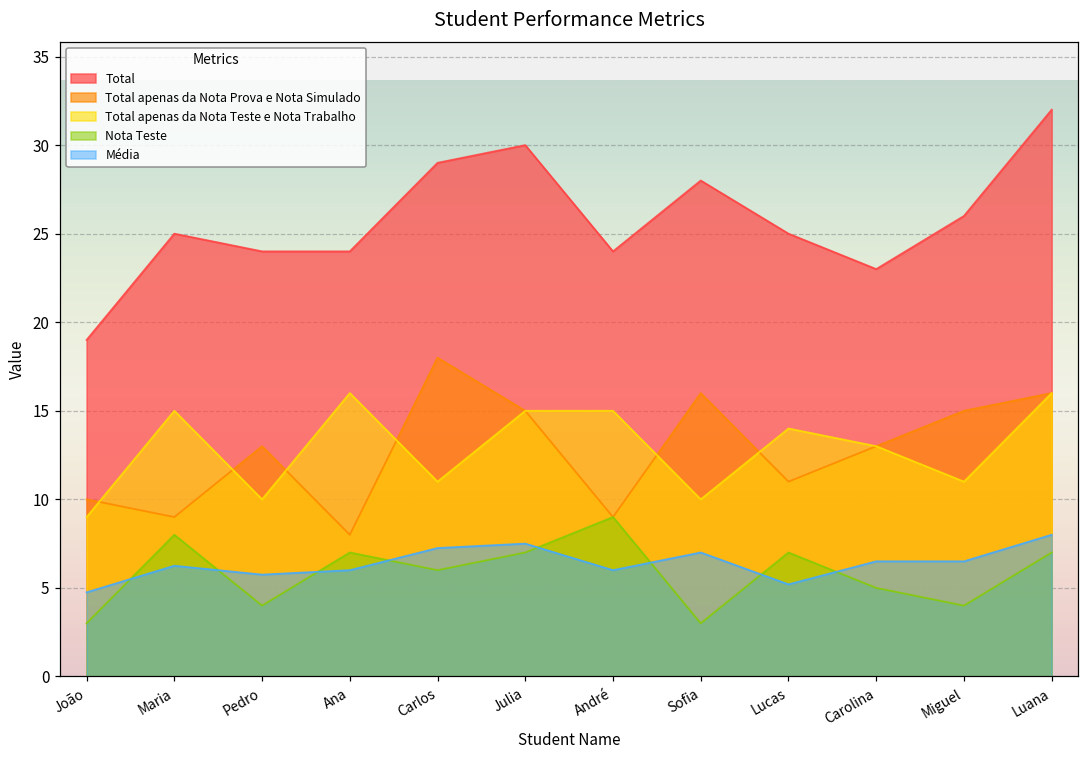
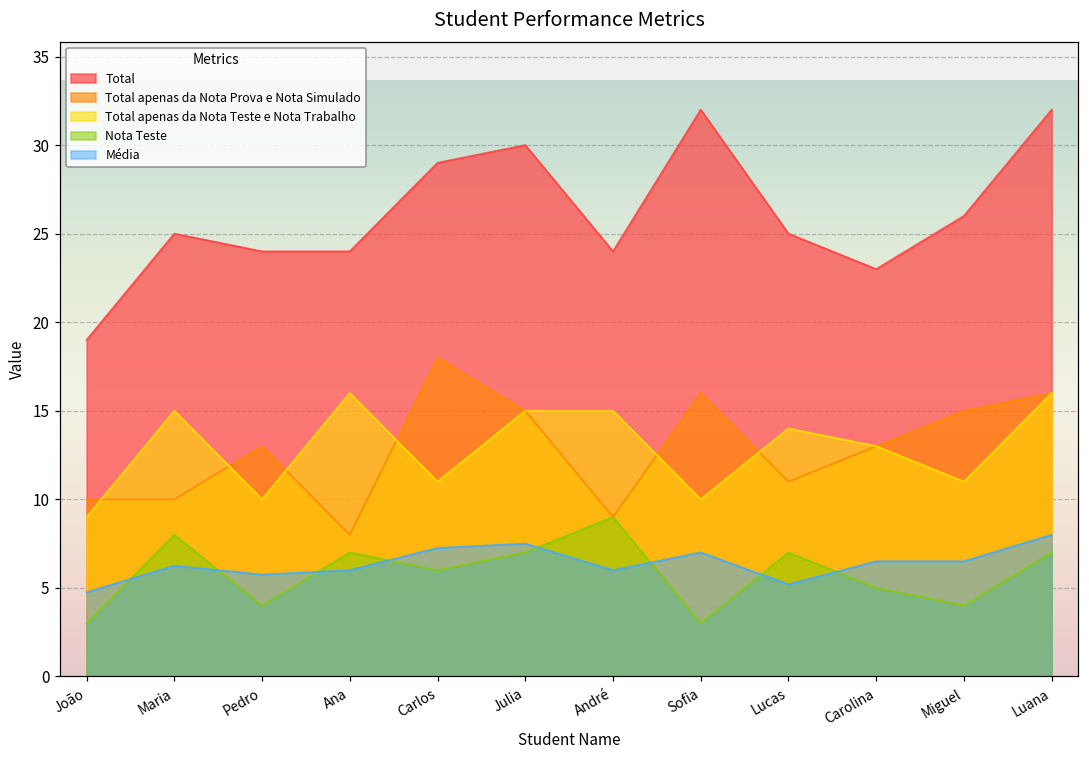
  {
    "Total": {
      "João": 19,
      "Maria": 25,
      "Pedro": 24,
      "Ana": 24,
      "Carlos": 29,
      "Julia": 30,
      "André": 24,
-     "Sofia": 28,
+     "Sofia": 32,
      "Lucas": 25,
      "Carolina": 23,
      "Miguel": 26,
      "Luana": 32
    },
    "Total apenas da Nota Prova e Nota Simulado": {
      "João": 10,
-     "Maria": 9,
+     "Maria": 10,
      "Pedro": 13,
      "Ana": 8,
      "Carlos": 18,
      "Sofia": 16,
      "Lucas": 11,
      "Miguel": 15
    },
    "Total apenas da Nota Teste e Nota Trabalho": {
      "João": 9,
      "Maria": 15,
      "Pedro": 10,
      "Ana": 16,
      "Carlos": 11,
      "André": 15,
      "Sofia": 10,
      "Lucas": 14,
      "Miguel": 11
    },
    "Nota Teste": {
      "João": 3,
      "Maria": 8,
      "Pedro": 4,
      "Ana": 7,
      "Carlos": 6,
      "Julia": 7,
      "Sofia": 3,
      "Lucas": 7,
      "Carolina": 5,
      "Miguel": 4,
      "Luana": 7
    },
    "Média": {
      "João": 4.8,
      "Maria": 6.3,
      "Pedro": 5.8,
      "Ana": 6,
      "Carlos": 7.3,
      "Julia": 7.5,
      "André": 6,
      "Sofia": 7,
      "Lucas": 5.2,
      "Carolina": 6.5,
      "Miguel": 6.5,
      "Luana": 8
    }
  }
